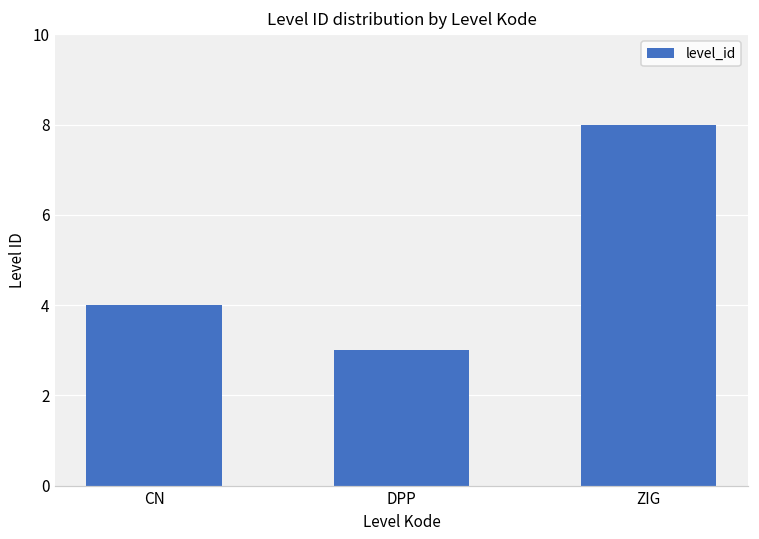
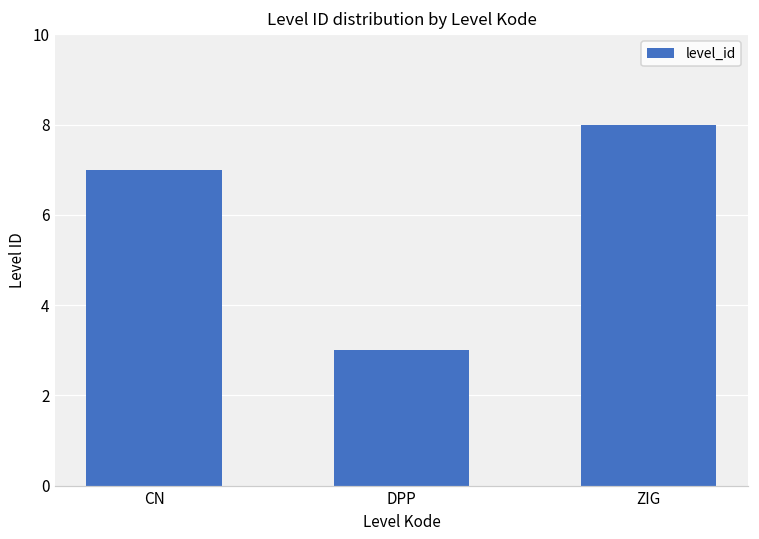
  {
-   "CN": 4,
+   "CN": 7,
    "DPP": 3,
    "ZIG": 8
  }
